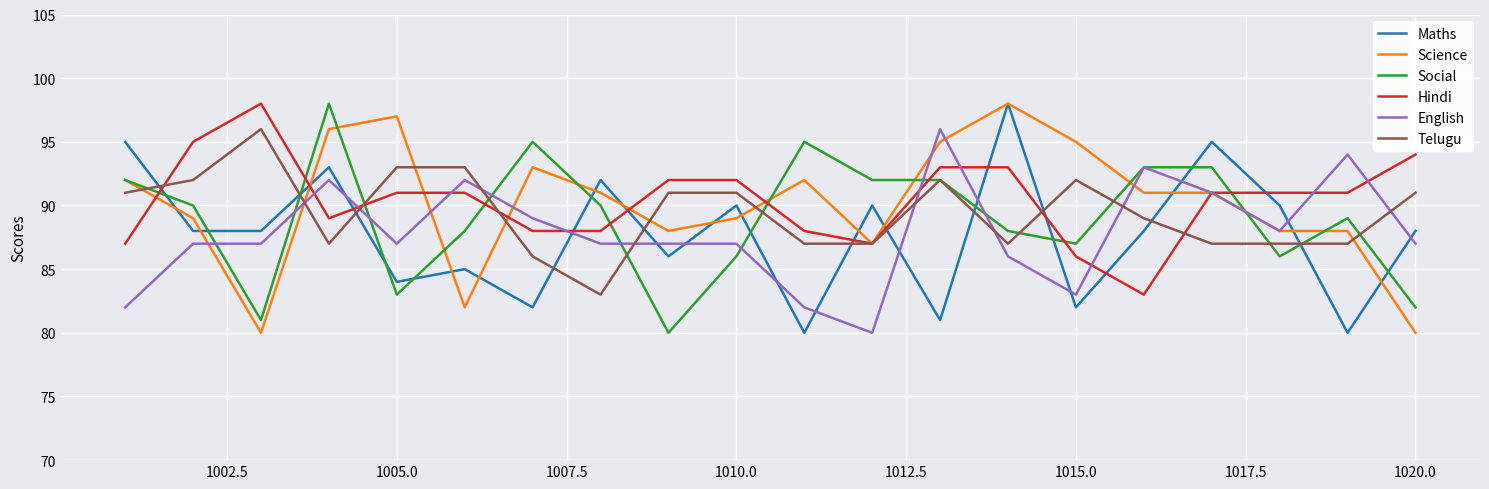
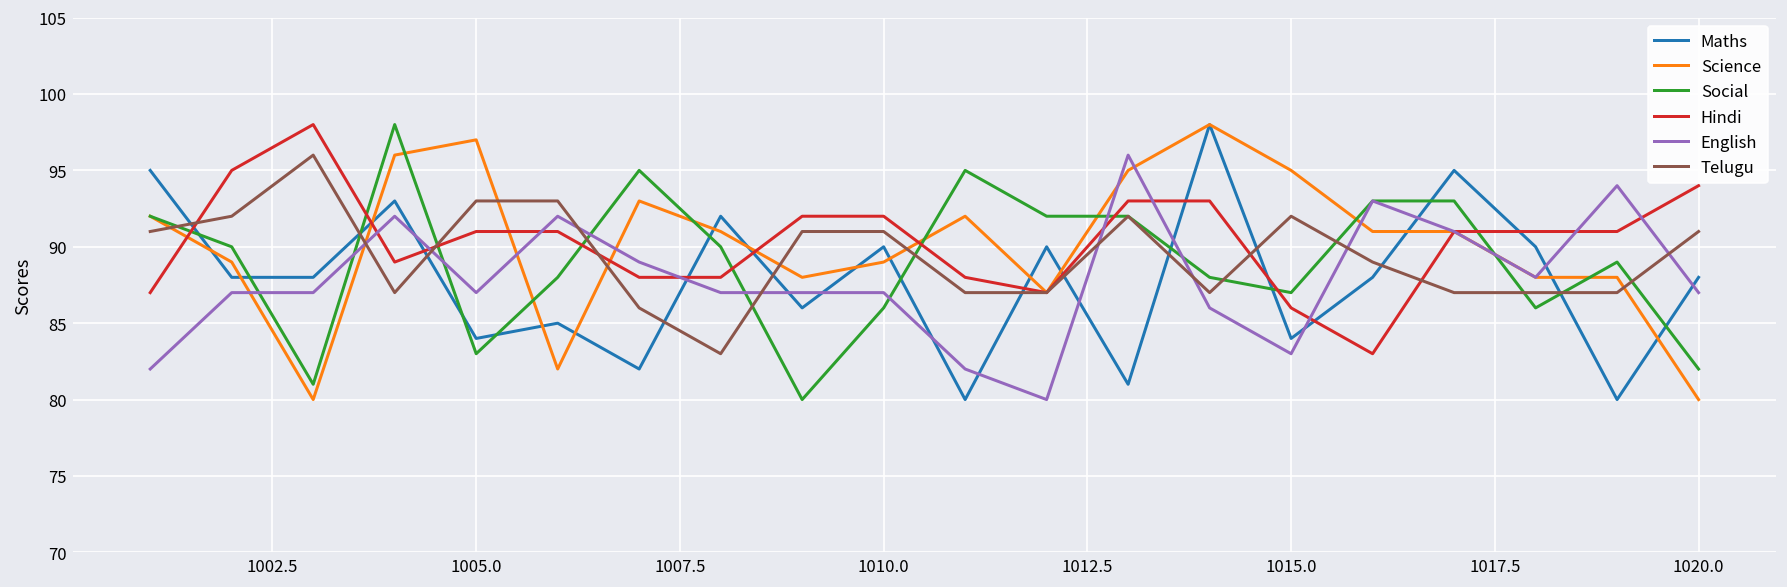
  {
    "Maths": {
      "1005.0": 84,
      "1010.0": 90,
-     "1015.0": 82,
+     "1015.0": 84,
      "1020.0": 88
    },
    "Science": {
      "1005.0": 97,
      "1010.0": 89,
      "1015.0": 95,
      "1020.0": 80
    },
    "Social": {
      "1005.0": 83,
      "1010.0": 86,
      "1015.0": 87,
      "1020.0": 82
    },
    "Hindi": {
      "1005.0": 91,
      "1010.0": 92,
      "1015.0": 86,
      "1020.0": 94
    },
    "English": {
      "1005.0": 87,
      "1010.0": 87,
      "1015.0": 83,
      "1020.0": 87
    },
    "Telugu": {
      "1005.0": 93,
      "1010.0": 91,
      "1015.0": 92,
      "1020.0": 91
    }
  }
